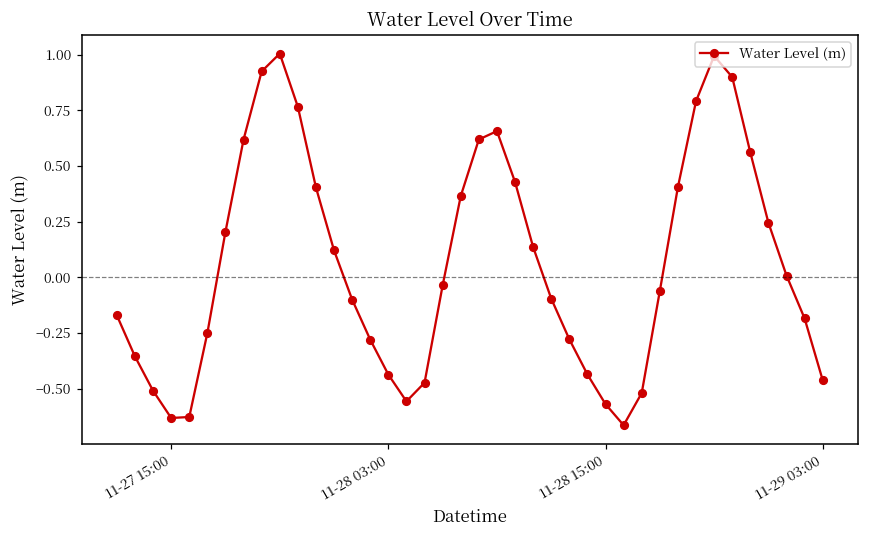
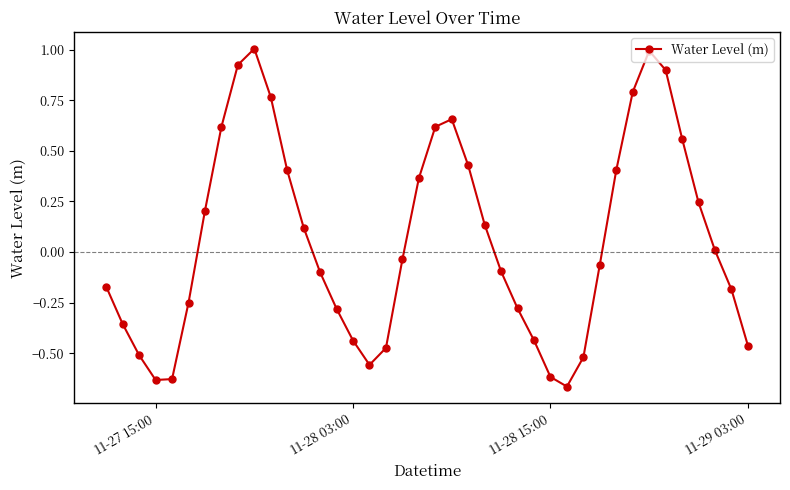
  {
    "11-27 15:00": -0.63,
    "11-28 03:00": -0.44,
-   "11-28 15:00": -0.57,
+   "11-28 15:00": -0.62,
    "11-29 03:00": -0.46
  }
